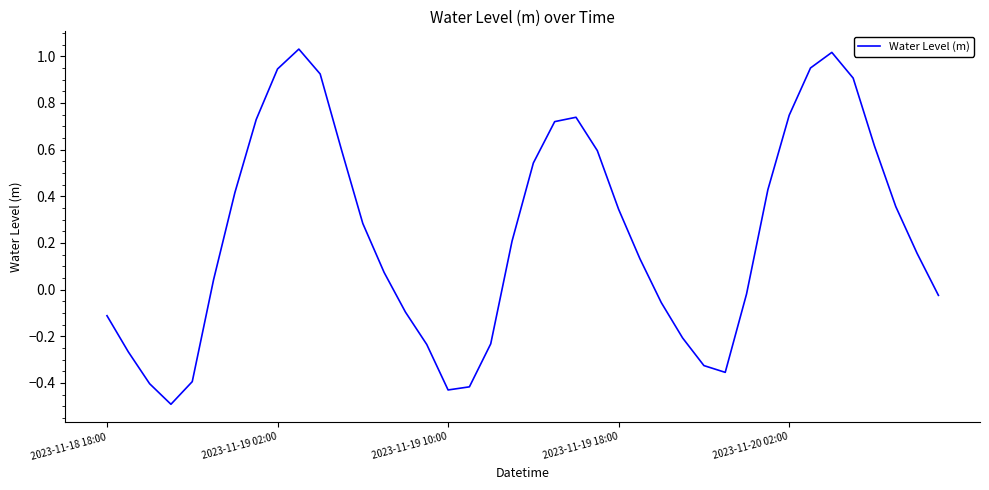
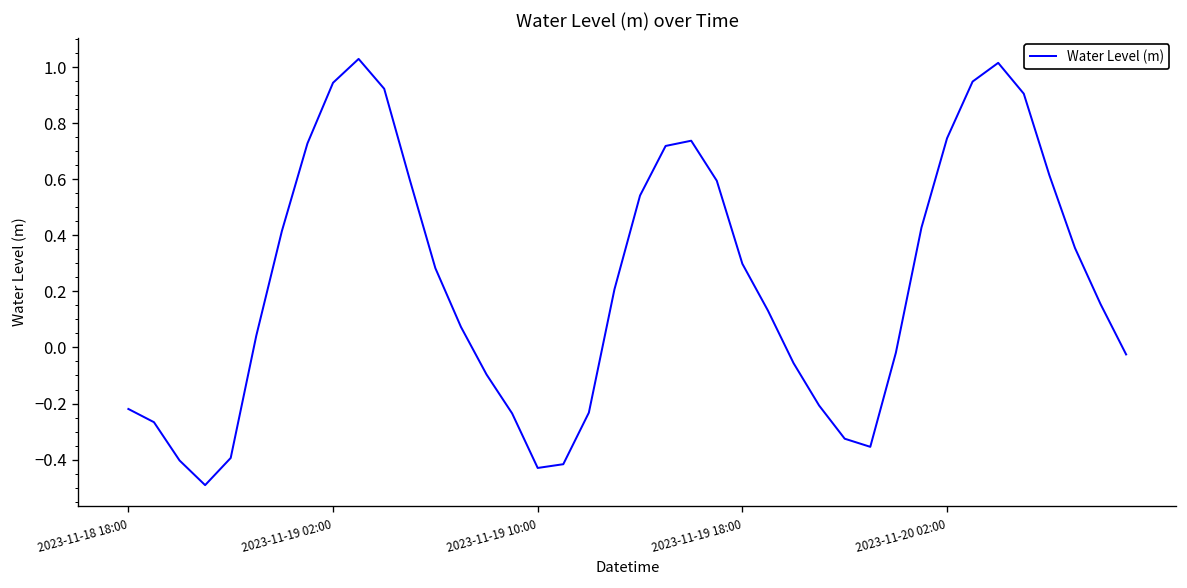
  {
-   "2023-11-18 18:00": -0.11,
+   "2023-11-18 18:00": -0.22,
    "2023-11-19 02:00": 0.95,
    "2023-11-19 10:00": -0.43,
-   "2023-11-19 18:00": 0.34,
+   "2023-11-19 18:00": 0.30,
    "2023-11-20 02:00": 0.75
  }
